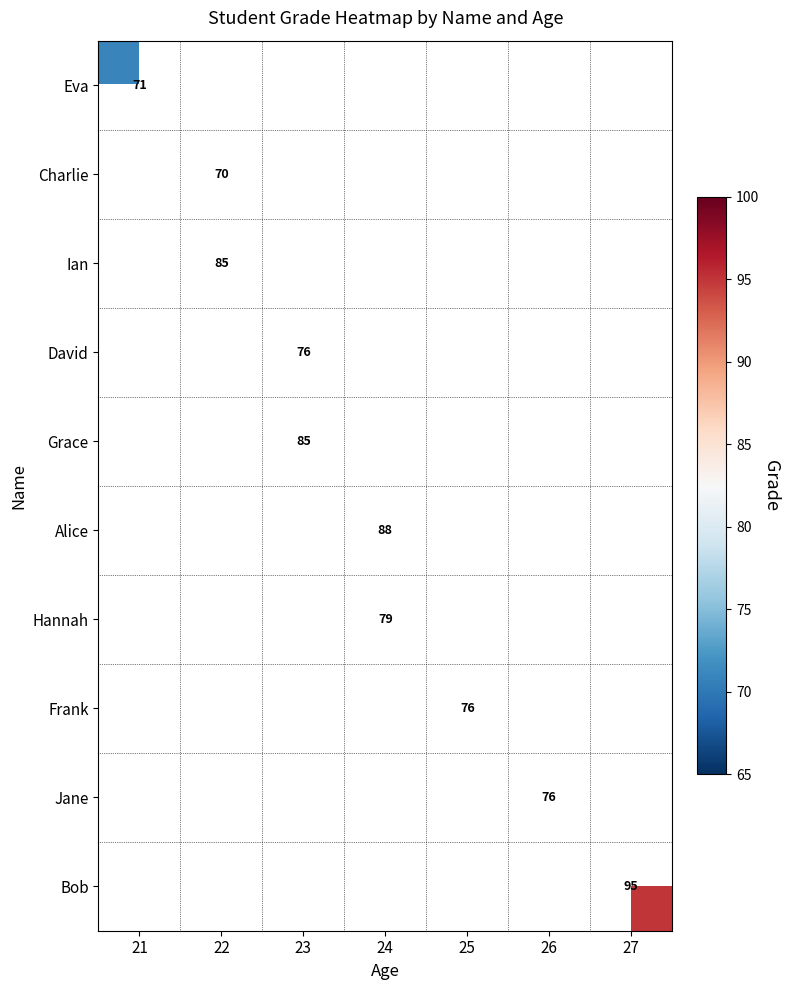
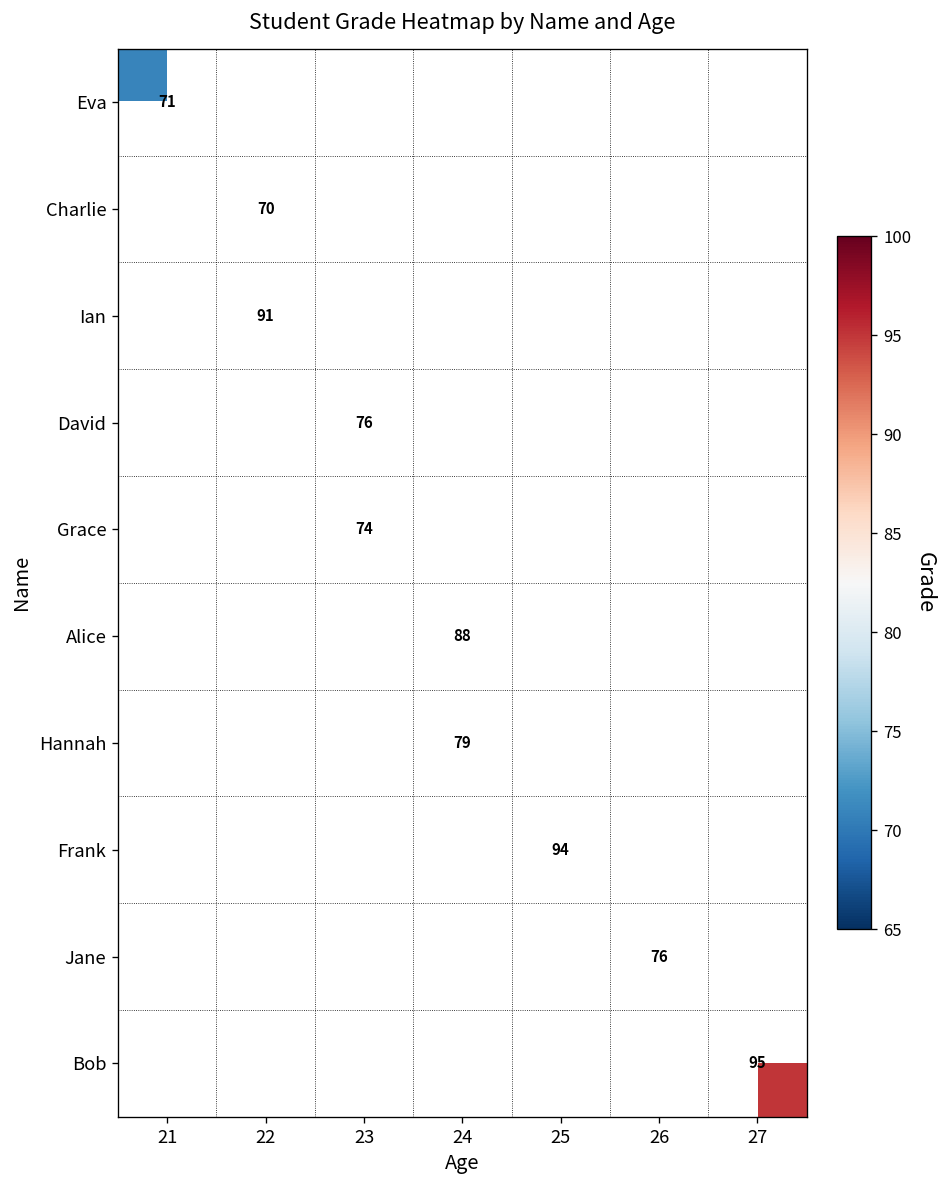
  {
    "Eva": {
      "21": 71
    },
    "Charlie": {
      "22": 70
    },
    "Ian": {
-     "22": 85
+     "22": 91
    },
    "David": {
      "23": 76
    },
    "Grace": {
-     "23": 85
+     "23": 74
    },
    "Alice": {
      "24": 88
    },
    "Hannah": {
      "24": 79
    },
    "Frank": {
-     "25": 76
+     "25": 94
    },
    "Jane": {
      "26": 76
    },
    "Bob": {
      "27": 95
    }
  }
